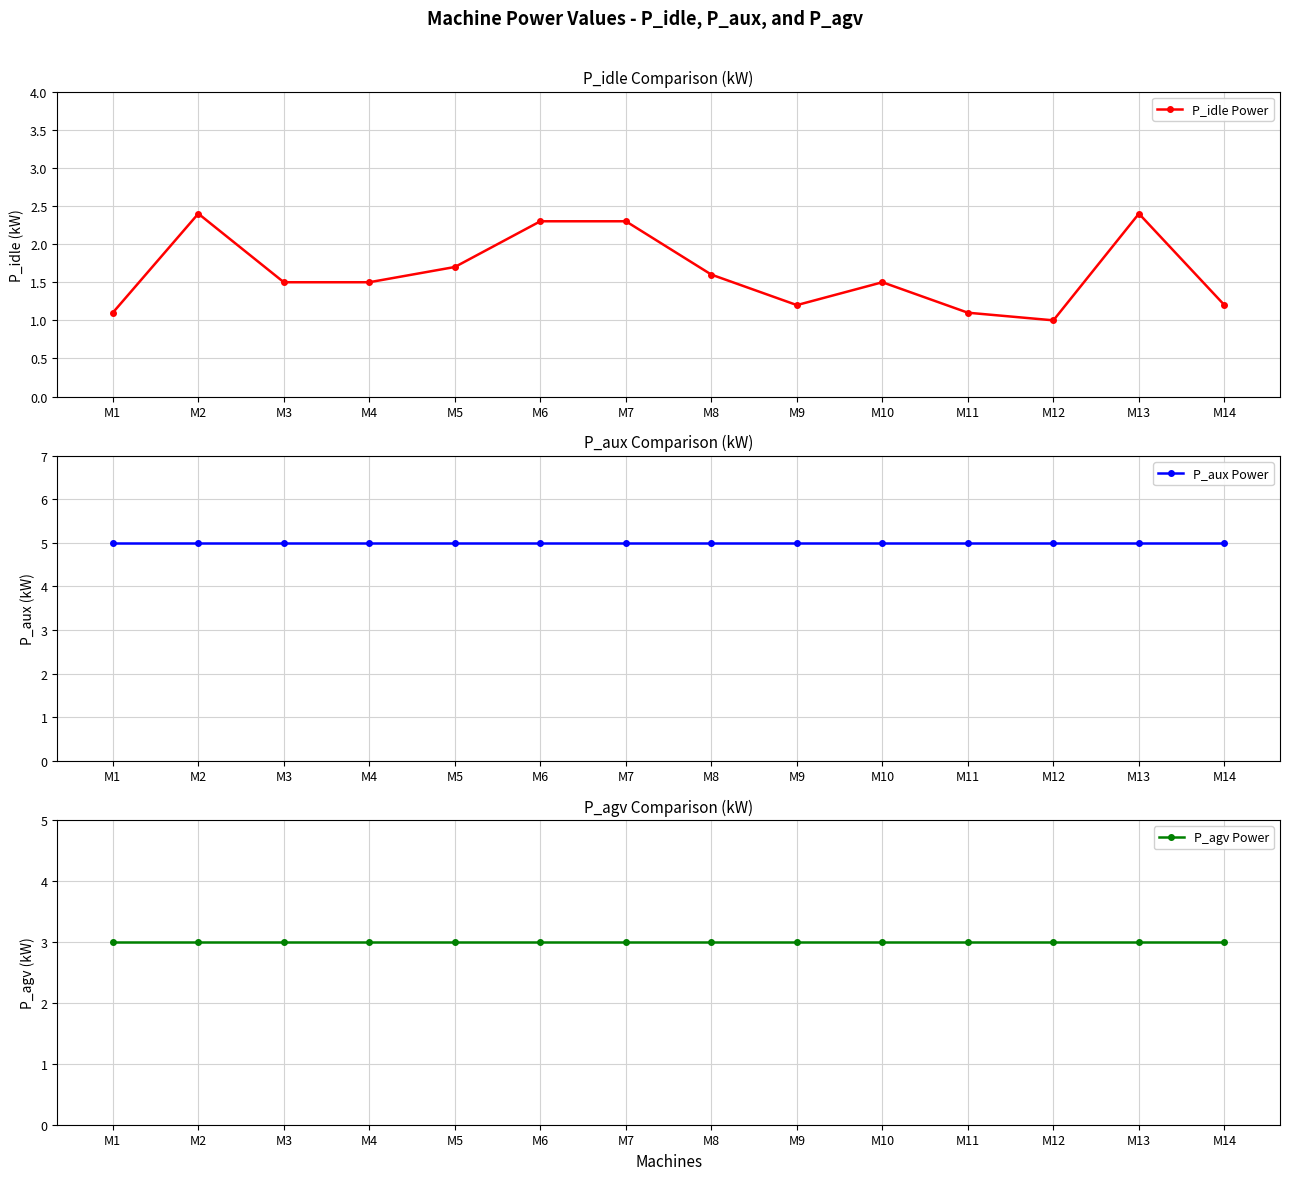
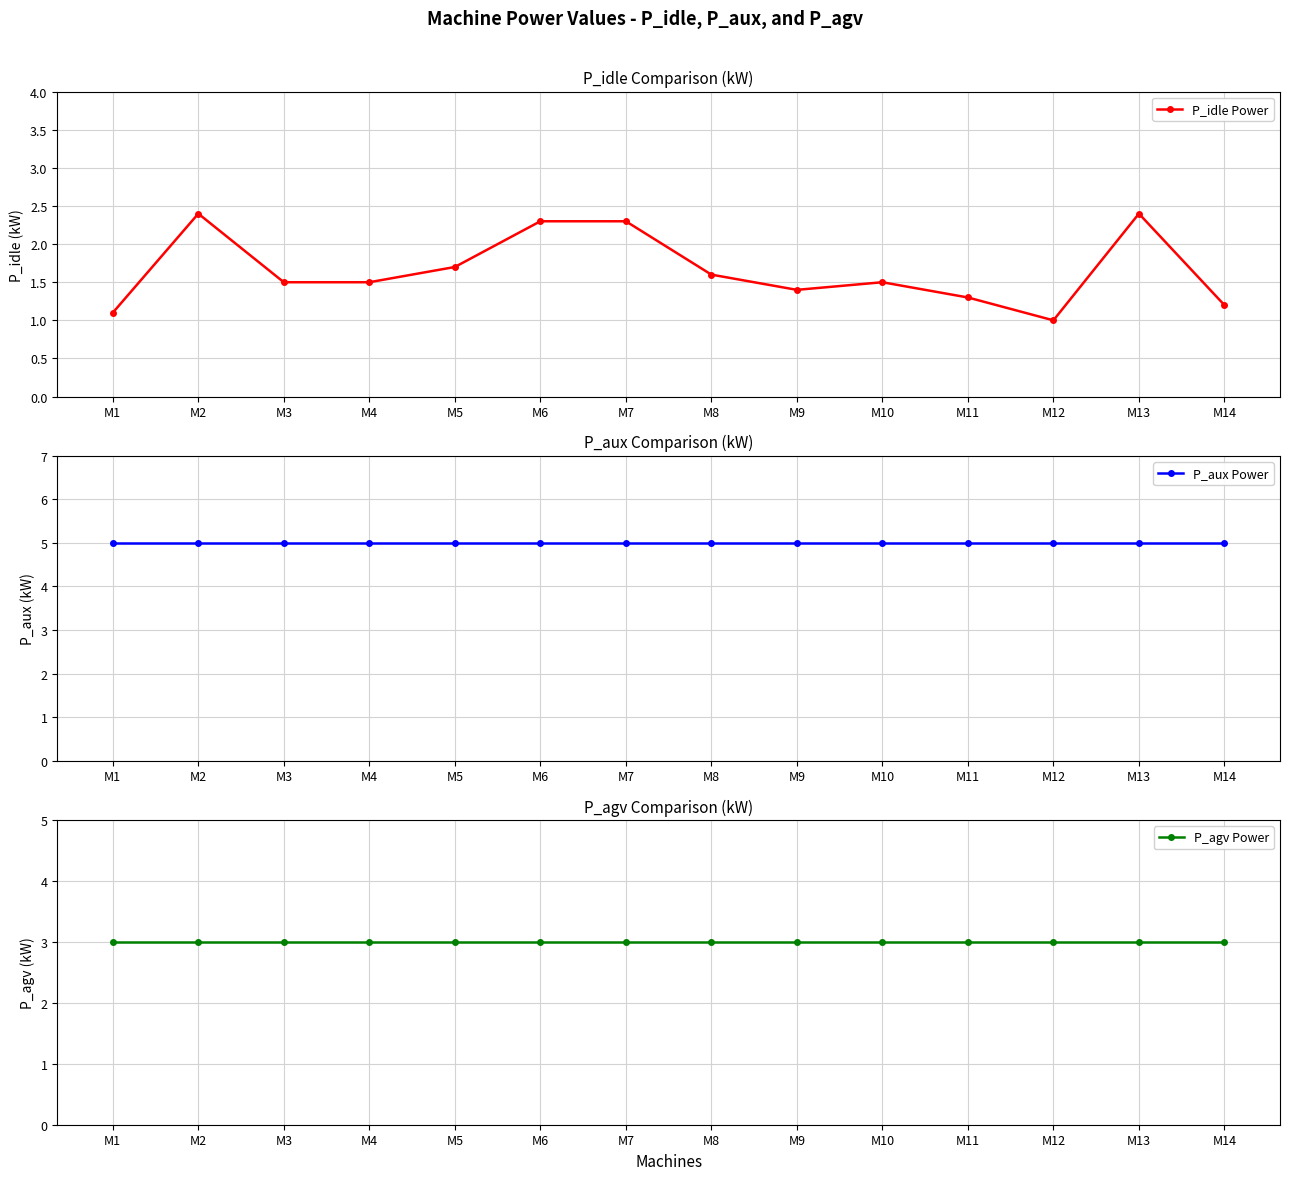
  {
    "P_idle Comparison (kW)": {
      "M1": 1.1,
      "M2": 2.4,
      "M3": 1.5,
      "M4": 1.5,
      "M5": 1.7,
      "M6": 2.3,
      "M7": 2.3,
      "M8": 1.6,
-     "M9": 1.2,
+     "M9": 1.4,
      "M10": 1.5,
-     "M11": 1.1,
+     "M11": 1.3,
      "M12": 1.0,
      "M13": 2.4,
      "M14": 1.2
    },
    "P_aux Comparison (kW)": {
      "M1": 5.0,
      "M2": 5.0,
      "M3": 5.0,
      "M4": 5.0,
      "M5": 5.0,
      "M6": 5.0,
      "M7": 5.0,
      "M8": 5.0,
      "M9": 5.0,
      "M10": 5.0,
      "M11": 5.0,
      "M12": 5.0,
      "M13": 5.0,
      "M14": 5.0
    },
    "P_agv Comparison (kW)": {
      "M1": 3.0,
      "M2": 3.0,
      "M3": 3.0,
      "M4": 3.0,
      "M5": 3.0,
      "M6": 3.0,
      "M7": 3.0,
      "M8": 3.0,
      "M9": 3.0,
      "M10": 3.0,
      "M11": 3.0,
      "M12": 3.0,
      "M13": 3.0,
      "M14": 3.0
    }
  }
